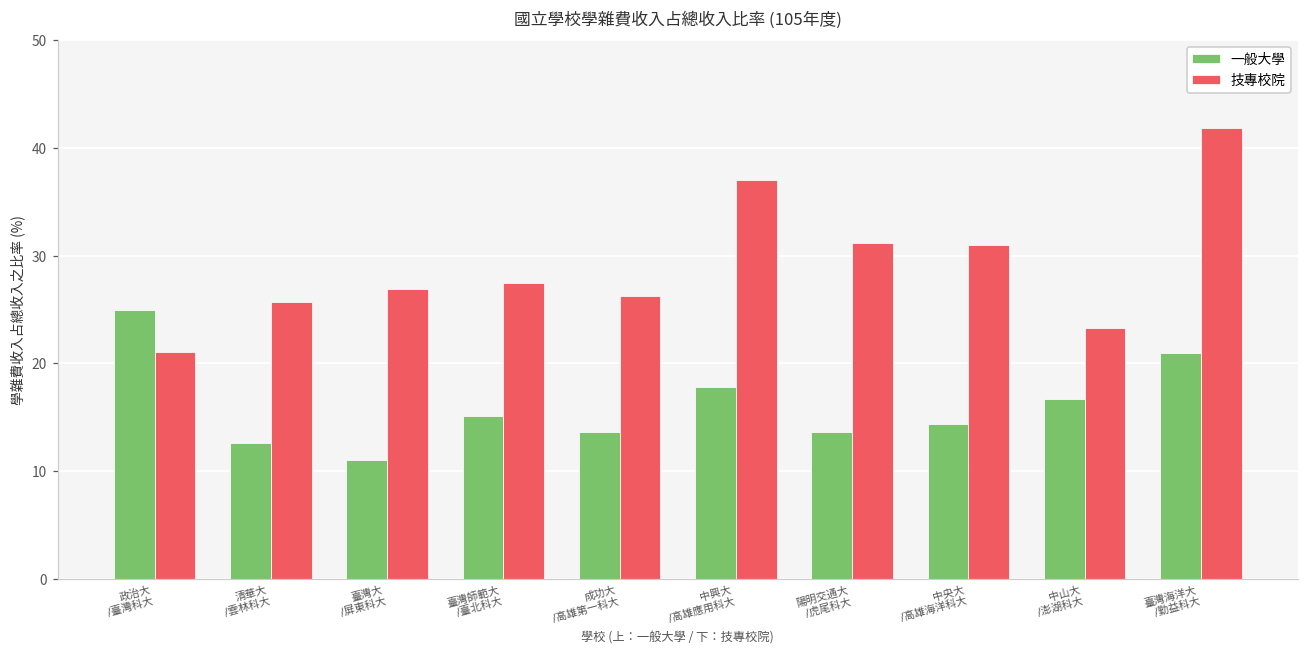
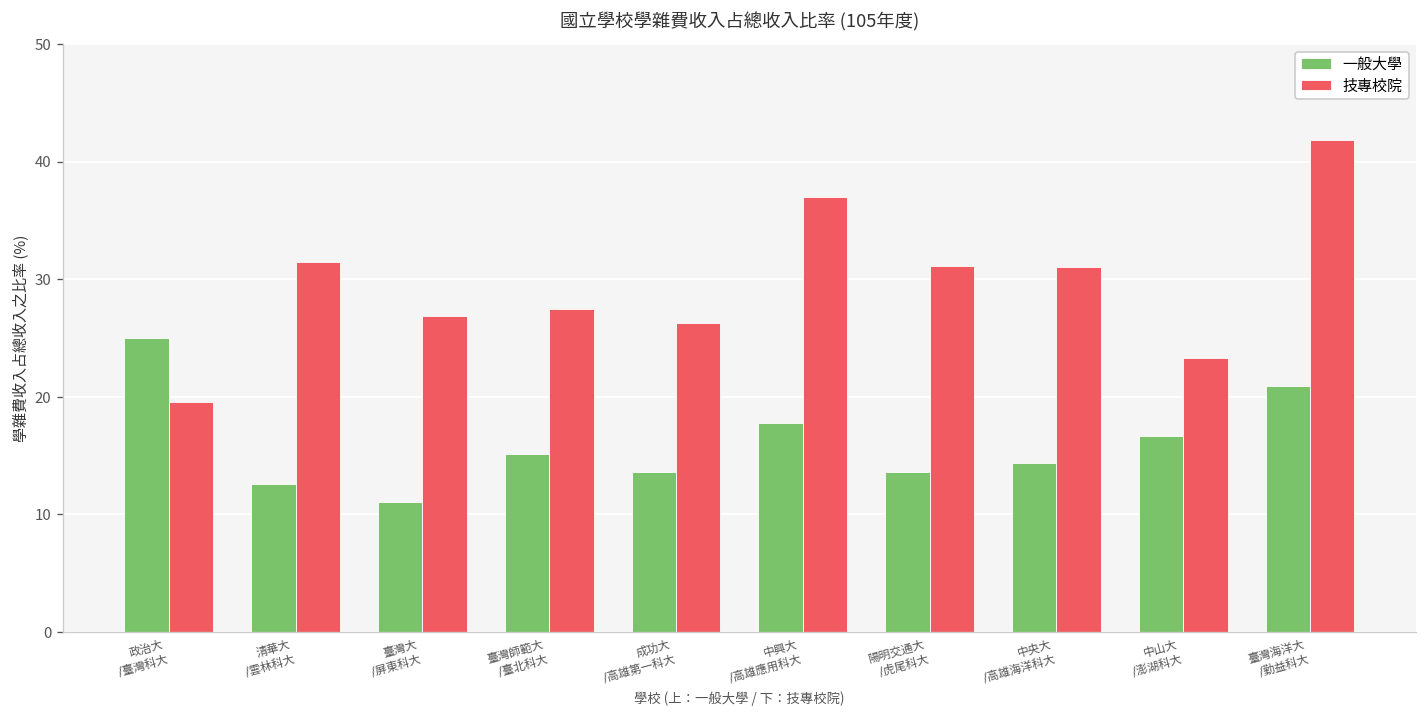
  {
    "一般大學": {
      "政治大 /臺灣科大": 25,
      "清華大 /雲林科大": 13,
      "臺灣大 /屏東科大": 11,
      "臺灣師範大 /臺北科大": 15,
      "成功大 /高雄第一科大": 14,
      "中興大 /高雄應用科大": 18,
      "陽明交通大 /虎尾科大": 14,
      "中央大 /高雄海洋科大": 14,
      "中山大 /澎湖科大": 17,
      "臺灣海洋大 /勤益科大": 21
    },
    "技專校院": {
-     "政治大 /臺灣科大": 21,
-     "清華大 /雲林科大": 26,
+     "政治大 /臺灣科大": 20,
+     "清華大 /雲林科大": 31,
      "臺灣大 /屏東科大": 27,
      "臺灣師範大 /臺北科大": 27,
      "成功大 /高雄第一科大": 26,
      "中興大 /高雄應用科大": 37,
      "陽明交通大 /虎尾科大": 31,
      "中央大 /高雄海洋科大": 31,
      "中山大 /澎湖科大": 23,
      "臺灣海洋大 /勤益科大": 42
    }
  }
